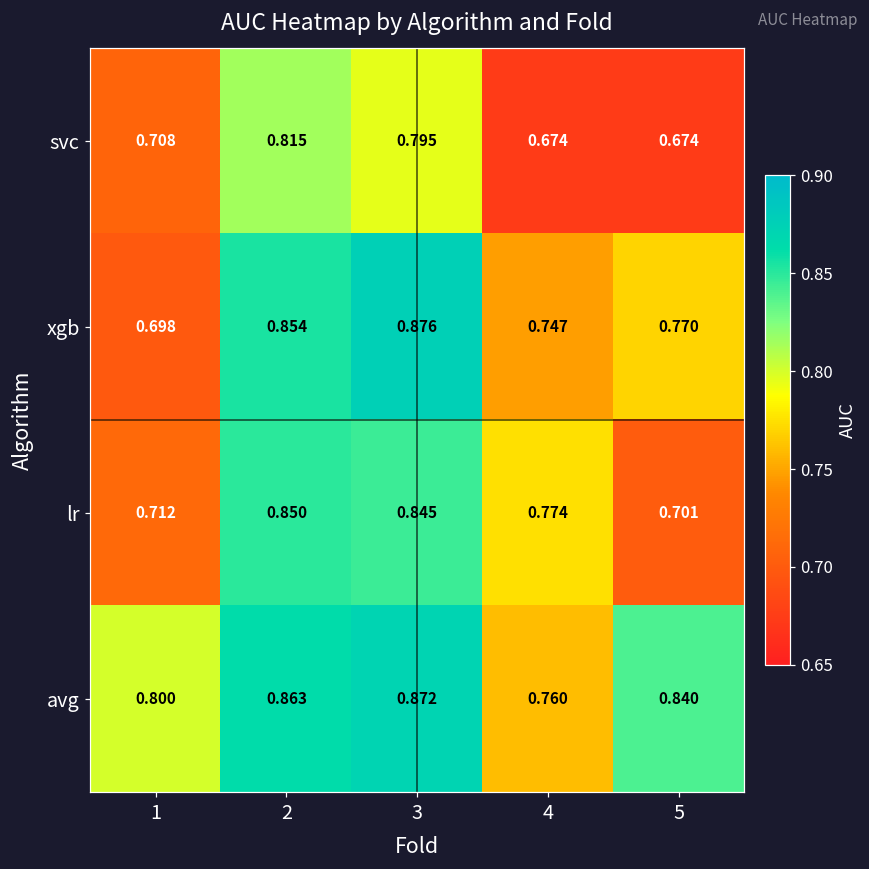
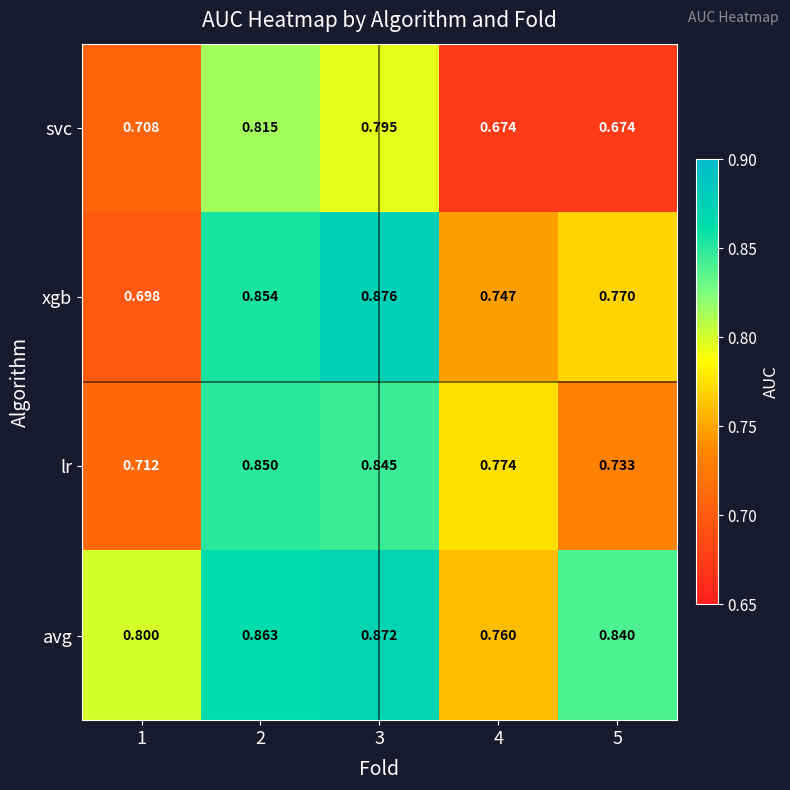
  {
    "svc": {
      "1": 0.708,
      "2": 0.815,
      "3": 0.795,
      "4": 0.674,
      "5": 0.674
    },
    "xgb": {
      "1": 0.698,
      "2": 0.854,
      "3": 0.876,
      "4": 0.747,
      "5": 0.770
    },
    "lr": {
      "1": 0.712,
      "2": 0.850,
      "3": 0.845,
      "4": 0.774,
-     "5": 0.701
+     "5": 0.733
    },
    "avg": {
      "1": 0.800,
      "2": 0.863,
      "3": 0.872,
      "4": 0.760,
      "5": 0.840
    }
  }
